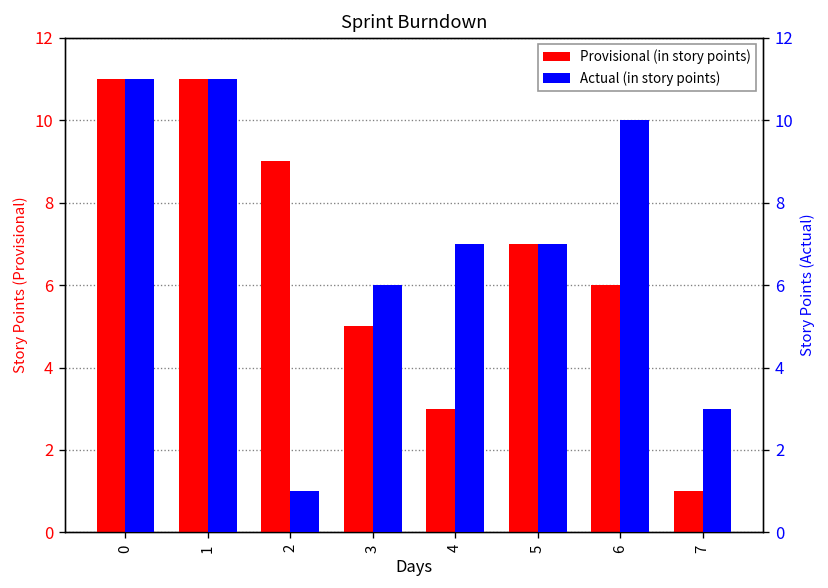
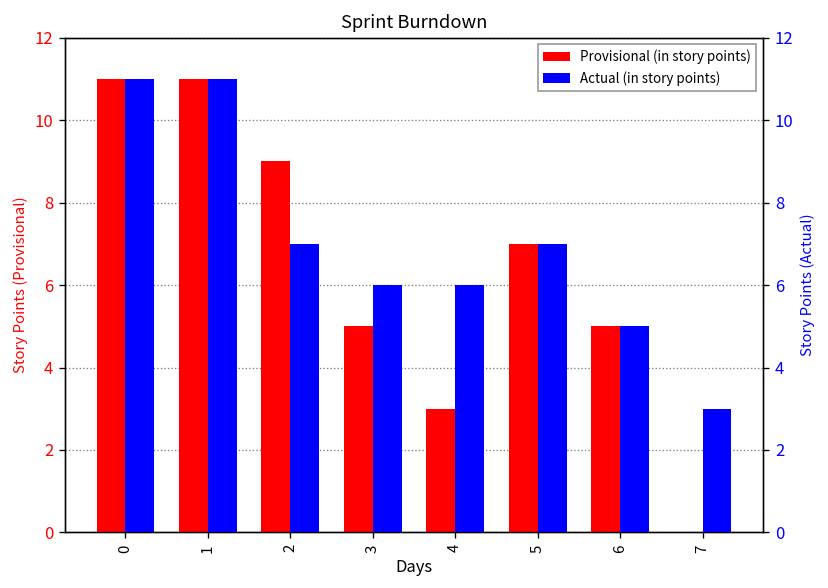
  {
    "Provisional (in story points)": {
      "0": 11,
      "1": 11,
      "2": 9,
      "3": 5,
      "4": 3,
      "5": 7,
-     "6": 6,
-     "7": 1
+     "6": 5,
+     "7": 0
    },
    "Actual (in story points)": {
      "0": 11,
      "1": 11,
-     "2": 1,
+     "2": 7,
      "3": 6,
-     "4": 7,
+     "4": 6,
      "5": 7,
-     "6": 10,
+     "6": 5,
      "7": 3
    }
  }
